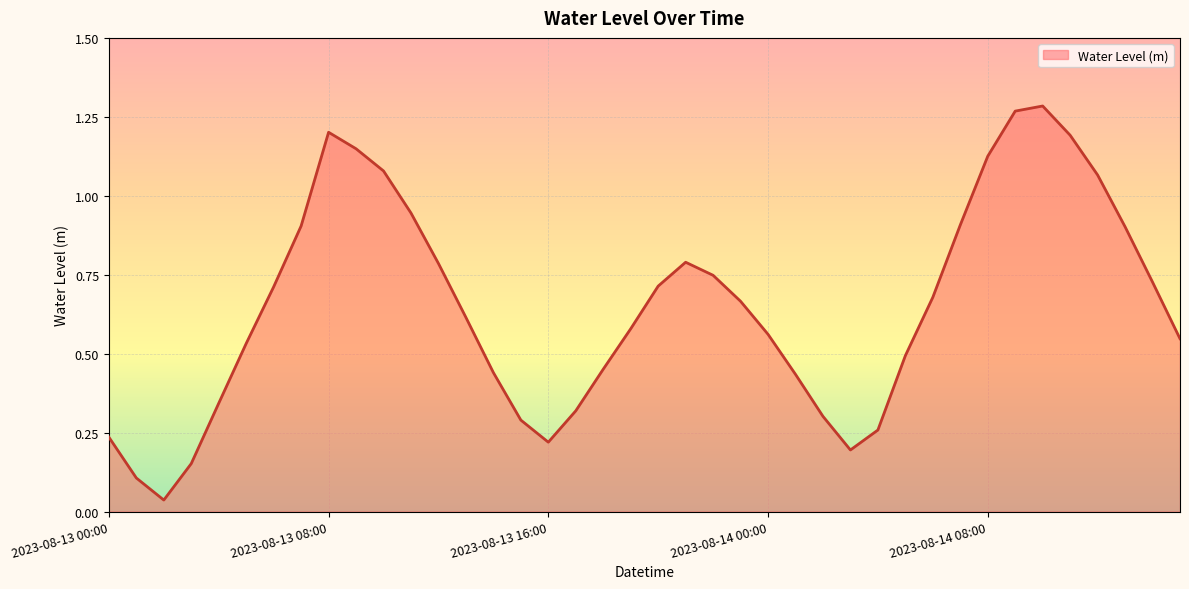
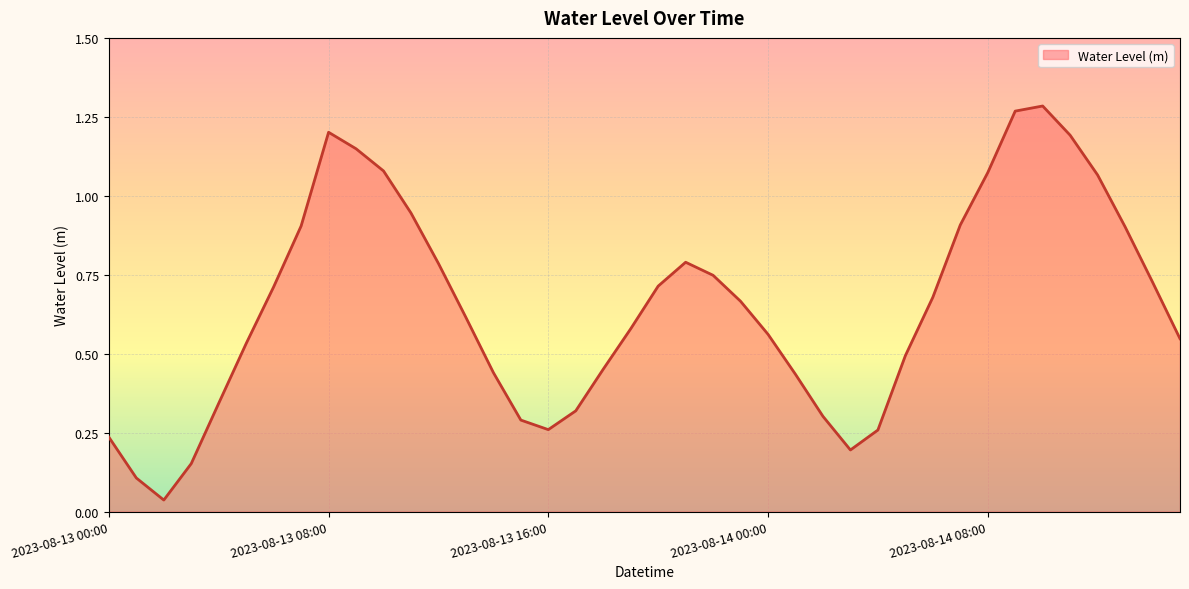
  {
    "2023-08-13 00:00": 0.24,
    "2023-08-13 08:00": 1.20,
-   "2023-08-13 16:00": 0.22,
+   "2023-08-13 16:00": 0.26,
    "2023-08-14 00:00": 0.56,
-   "2023-08-14 08:00": 1.13
+   "2023-08-14 08:00": 1.07
  }
